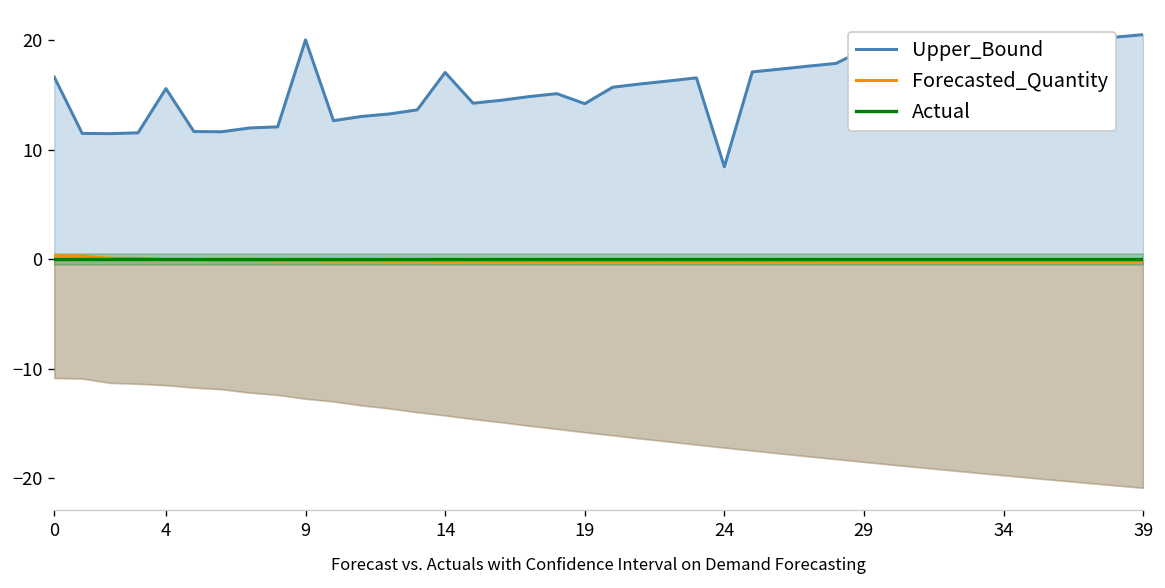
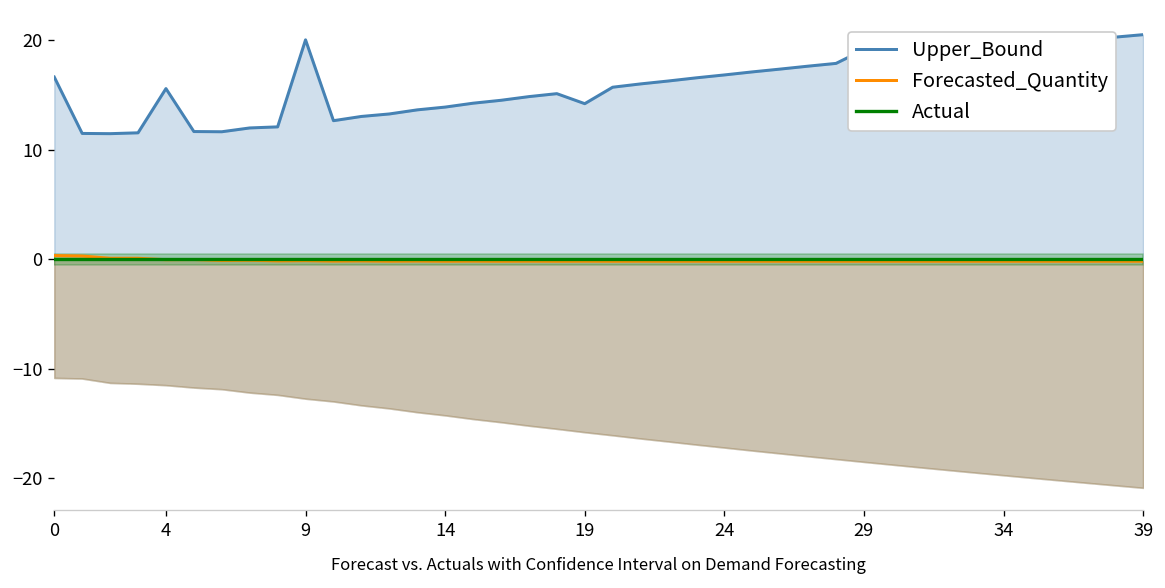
  {
    "Upper_Bound": {
      "0": 17,
      "4": 16,
      "9": 20,
-     "14": 17,
+     "14": 14,
      "19": 14,
-     "24": 8,
+     "24": 17,
      "39": 20
    }
  }
